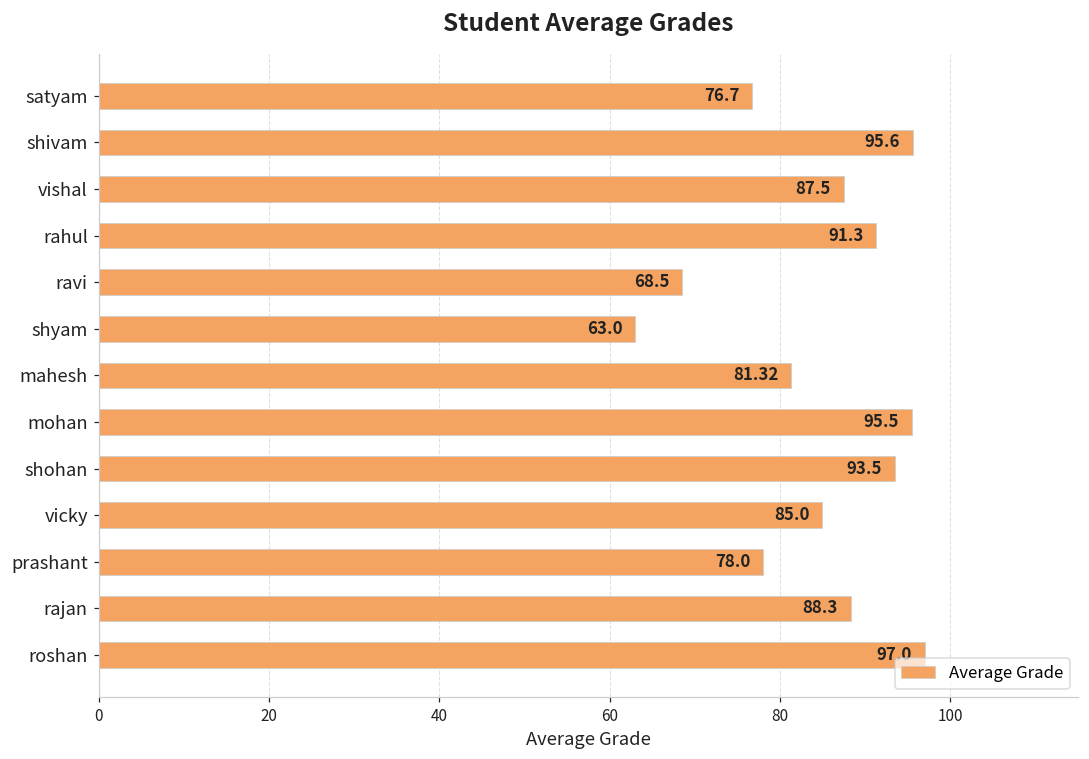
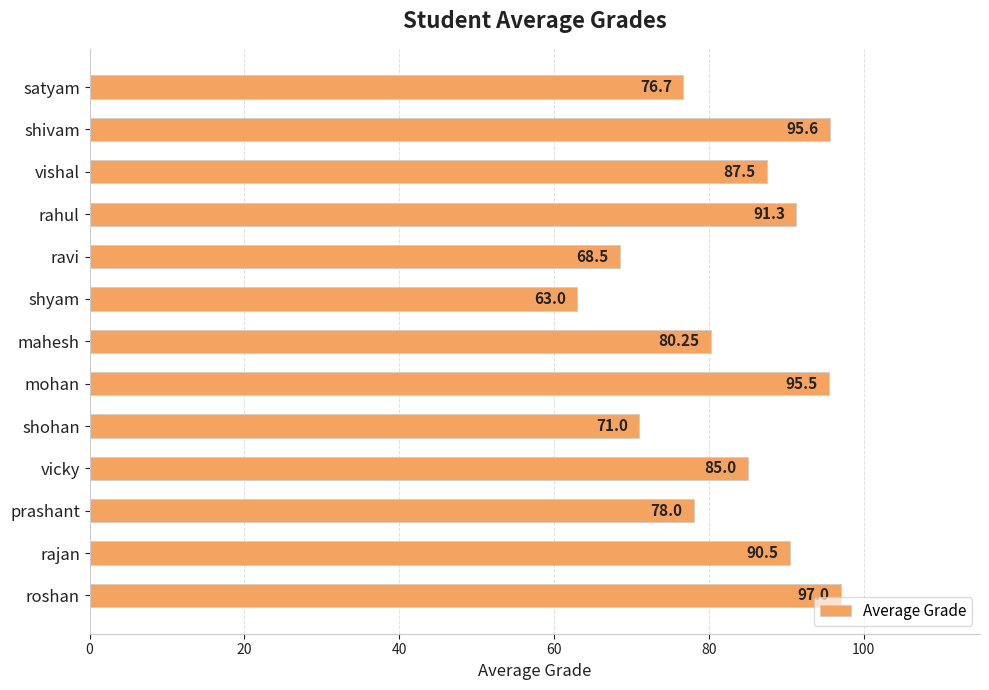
  {
    "satyam": 76.7,
    "shivam": 95.6,
    "vishal": 87.5,
    "rahul": 91.3,
    "ravi": 68.5,
    "shyam": 63.0,
-   "mahesh": 81.32,
+   "mahesh": 80.25,
    "mohan": 95.5,
-   "shohan": 93.5,
+   "shohan": 71.0,
    "vicky": 85.0,
    "prashant": 78.0,
-   "rajan": 88.3
+   "rajan": 90.5
  }
